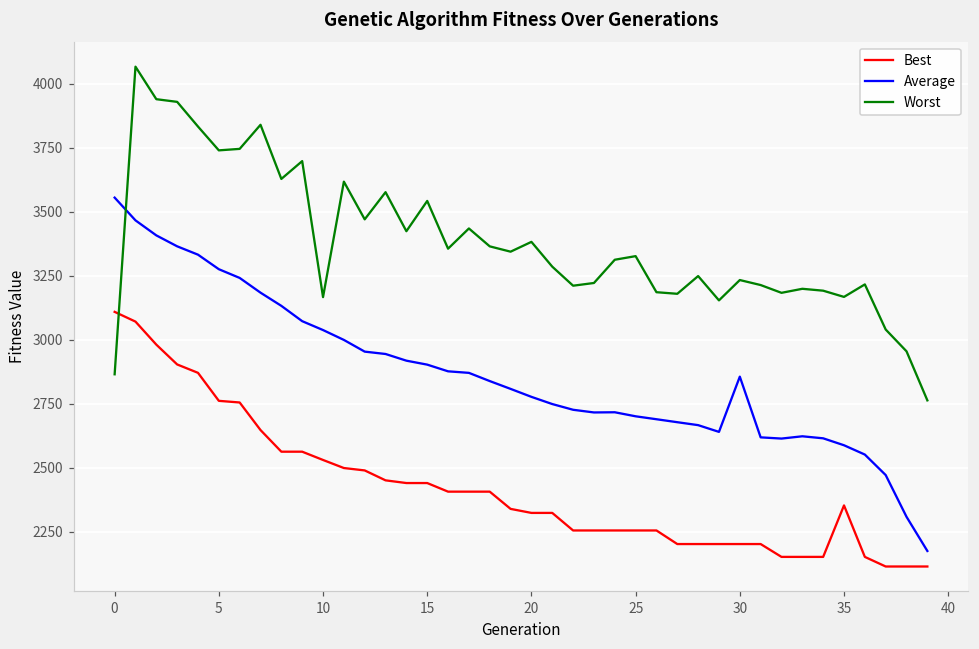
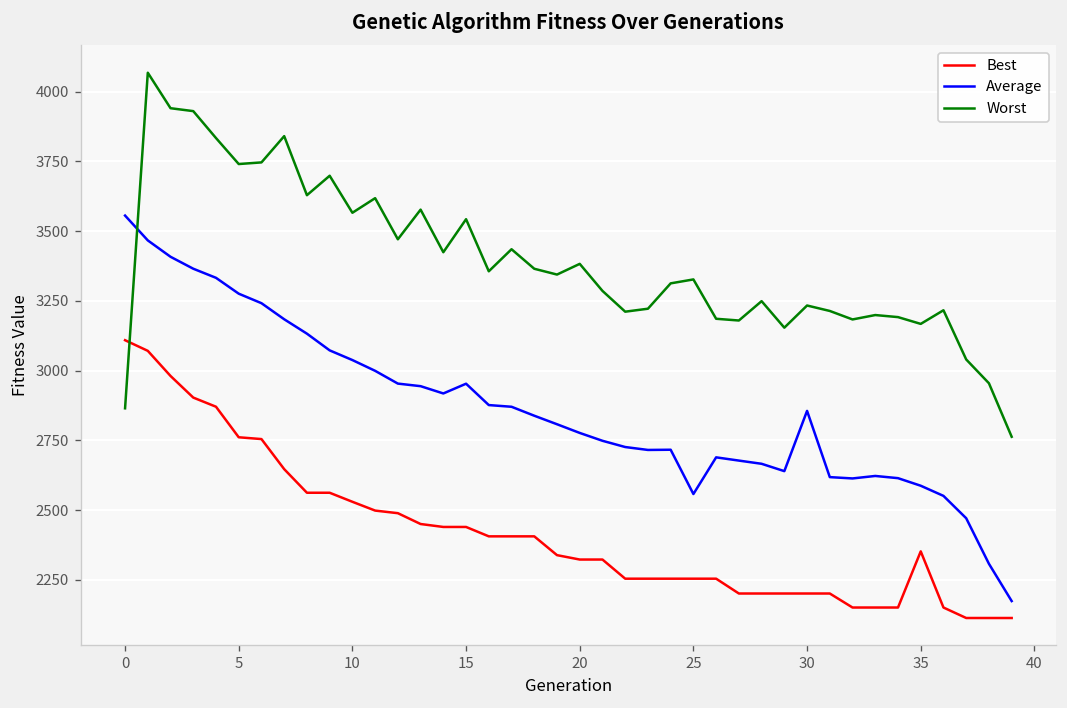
  {
    "Best": {
      "0": 3110,
      "5": 2760,
      "10": 2530,
      "15": 2440,
      "20": 2320,
      "25": 2250,
      "30": 2200,
      "35": 2350
    },
    "Average": {
      "0": 3560,
      "5": 3280,
      "10": 3040,
-     "15": 2900,
+     "15": 2950,
      "20": 2780,
-     "25": 2700,
+     "25": 2560,
      "30": 2860,
      "35": 2590
    },
    "Worst": {
      "0": 2860,
      "5": 3740,
-     "10": 3170,
+     "10": 3570,
      "15": 3540,
      "20": 3380,
      "25": 3330,
      "30": 3230,
      "35": 3170
    }
  }
